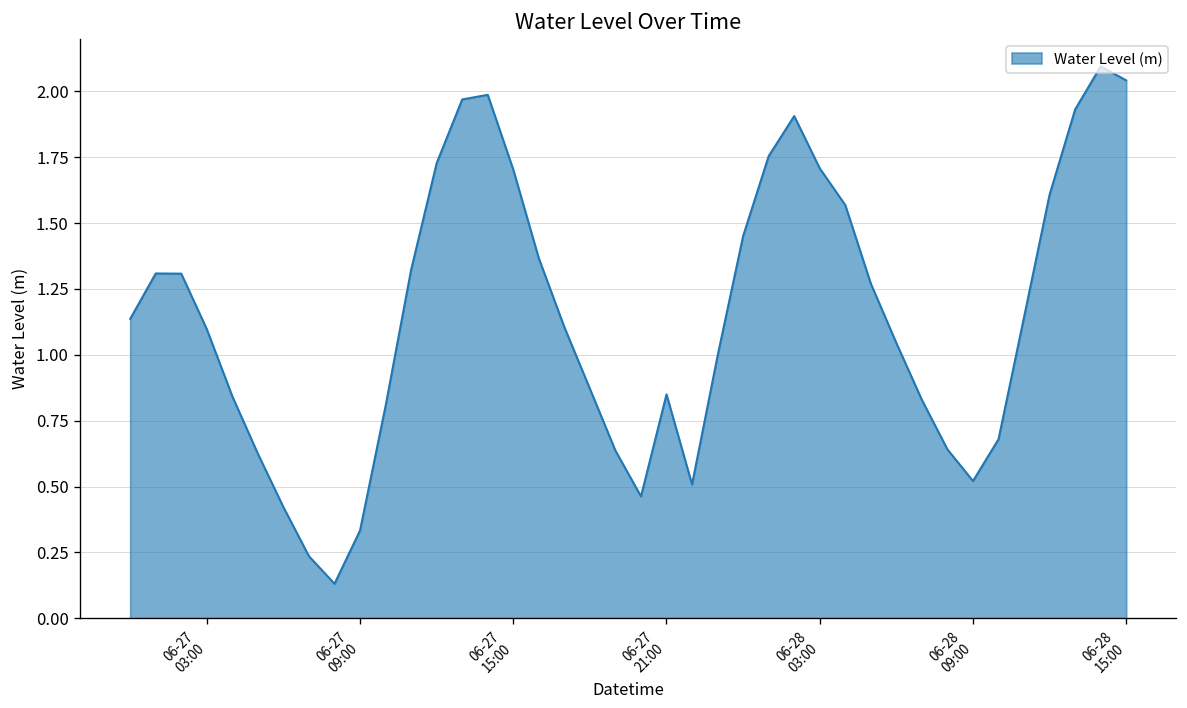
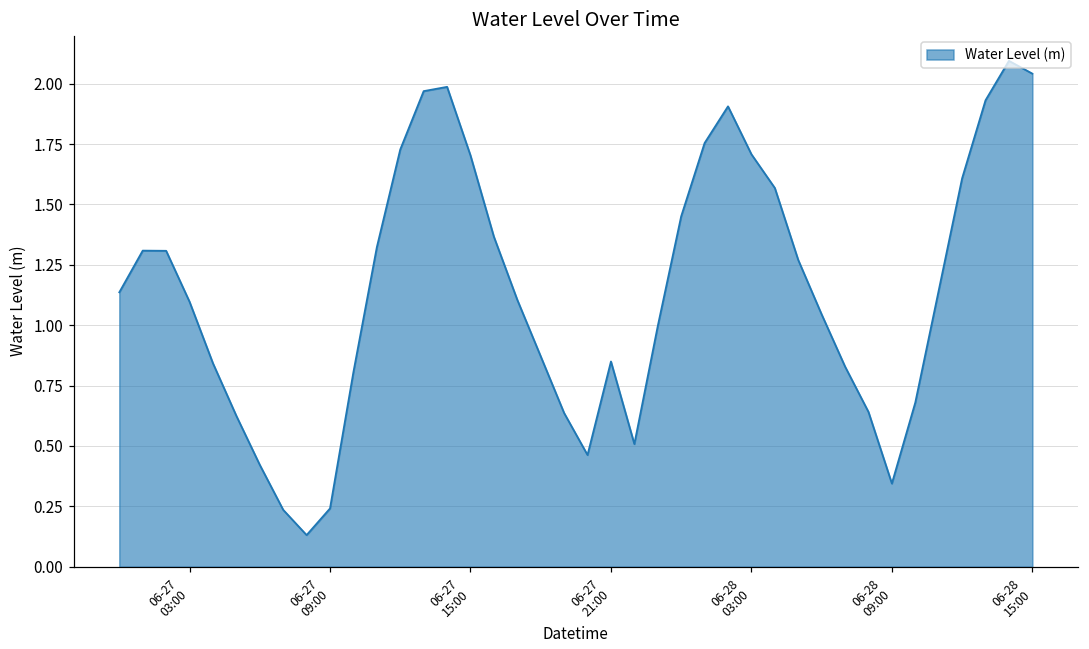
  {
    "06-27 03:00": 1.10,
-   "06-27 09:00": 0.33,
+   "06-27 09:00": 0.24,
    "06-27 15:00": 1.70,
    "06-27 21:00": 0.85,
    "06-28 03:00": 1.71,
-   "06-28 09:00": 0.52,
+   "06-28 09:00": 0.34,
    "06-28 15:00": 2.04
  }
